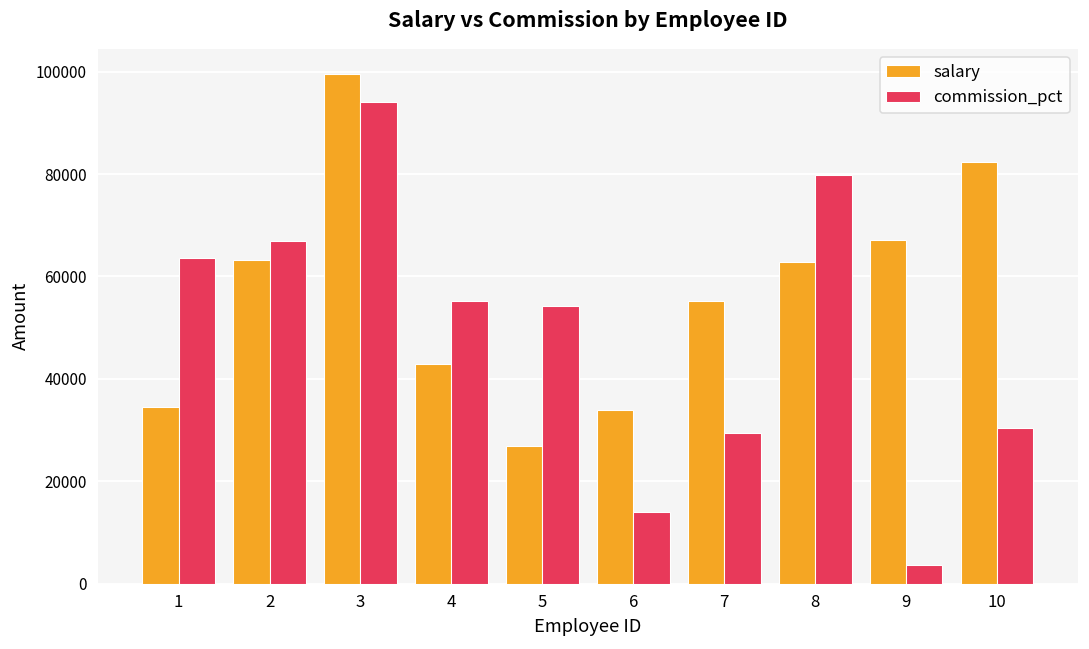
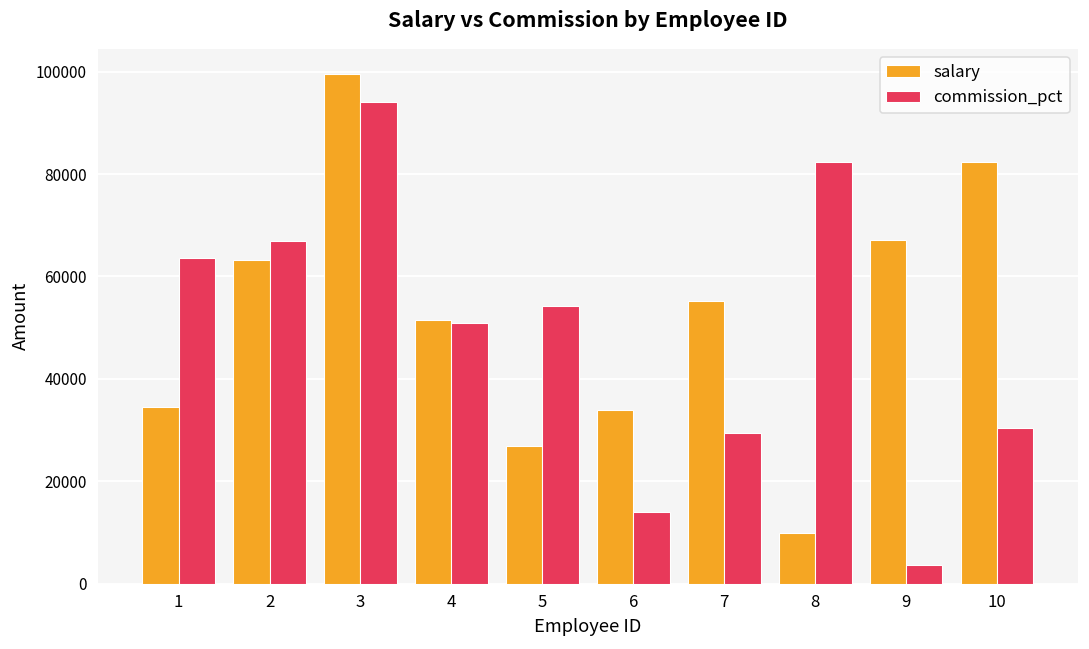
  {
    "salary": {
      "1": 35000,
      "2": 63000,
      "3": 99000,
-     "4": 43000,
+     "4": 51000,
      "5": 27000,
      "6": 34000,
      "7": 55000,
-     "8": 63000,
+     "8": 10000,
      "9": 67000,
      "10": 82000
    },
    "commission_pct": {
      "1": 64000,
      "2": 67000,
      "3": 94000,
-     "4": 55000,
+     "4": 51000,
      "5": 54000,
      "6": 14000,
      "7": 29000,
-     "8": 80000,
+     "8": 82000,
      "9": 4000,
      "10": 30000
    }
  }
